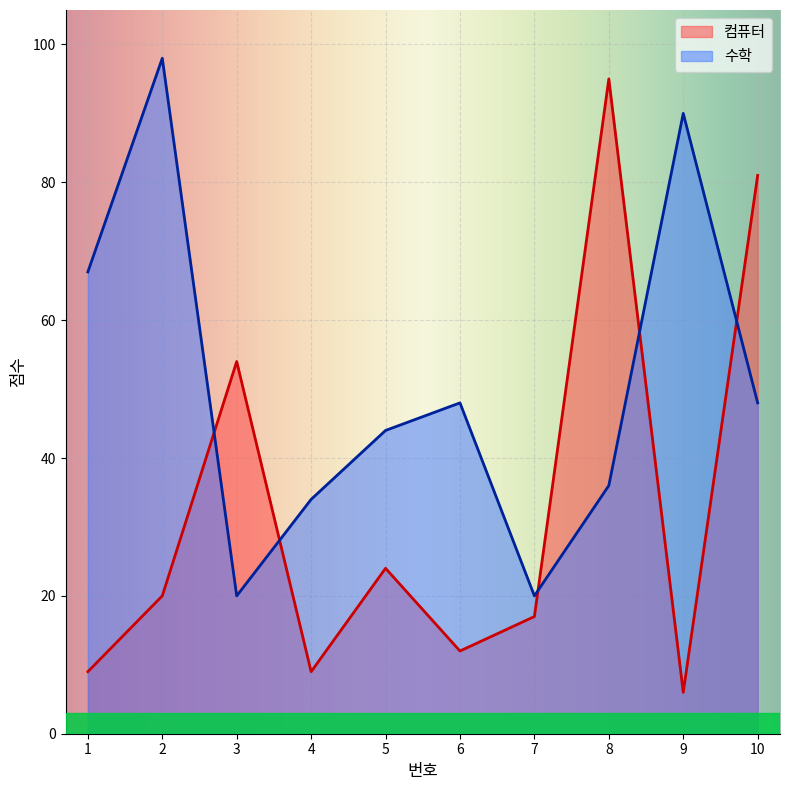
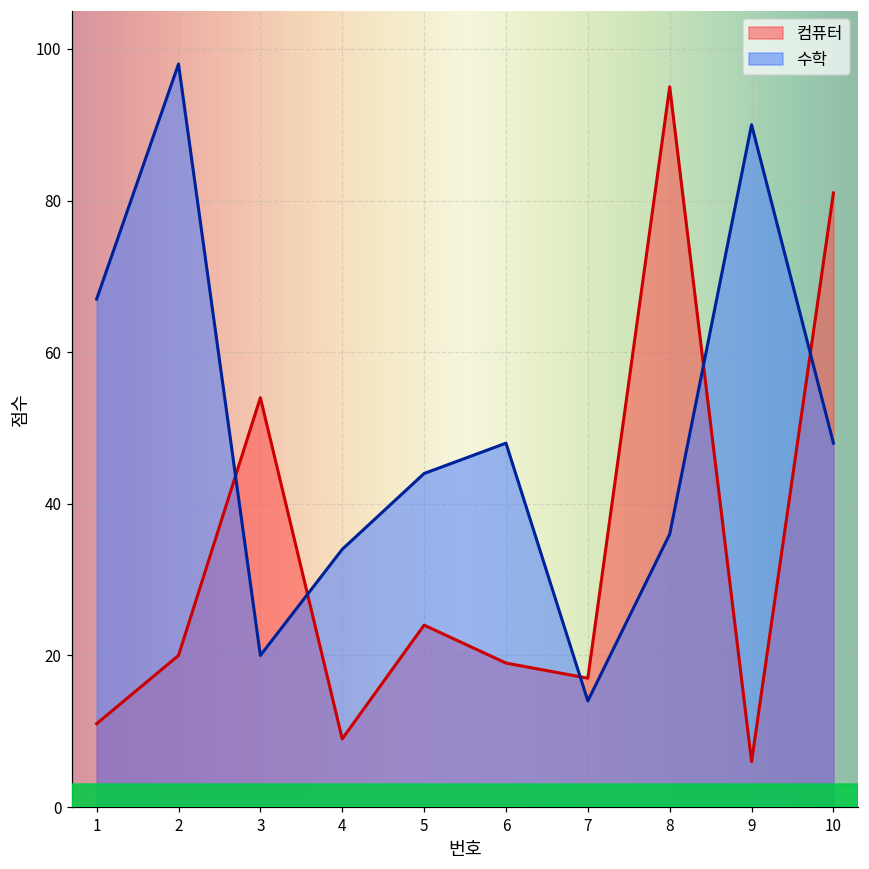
  {
    "컴퓨터": {
-     "1": 9,
+     "1": 11,
      "2": 20,
      "3": 54,
      "4": 9,
      "5": 24,
-     "6": 12,
+     "6": 19,
      "7": 17,
      "8": 95,
      "9": 6,
      "10": 81
    },
    "수학": {
      "1": 67,
      "2": 98,
      "3": 20,
      "4": 34,
      "5": 44,
      "6": 48,
-     "7": 20,
+     "7": 14,
      "8": 36,
      "9": 90,
      "10": 48
    }
  }
